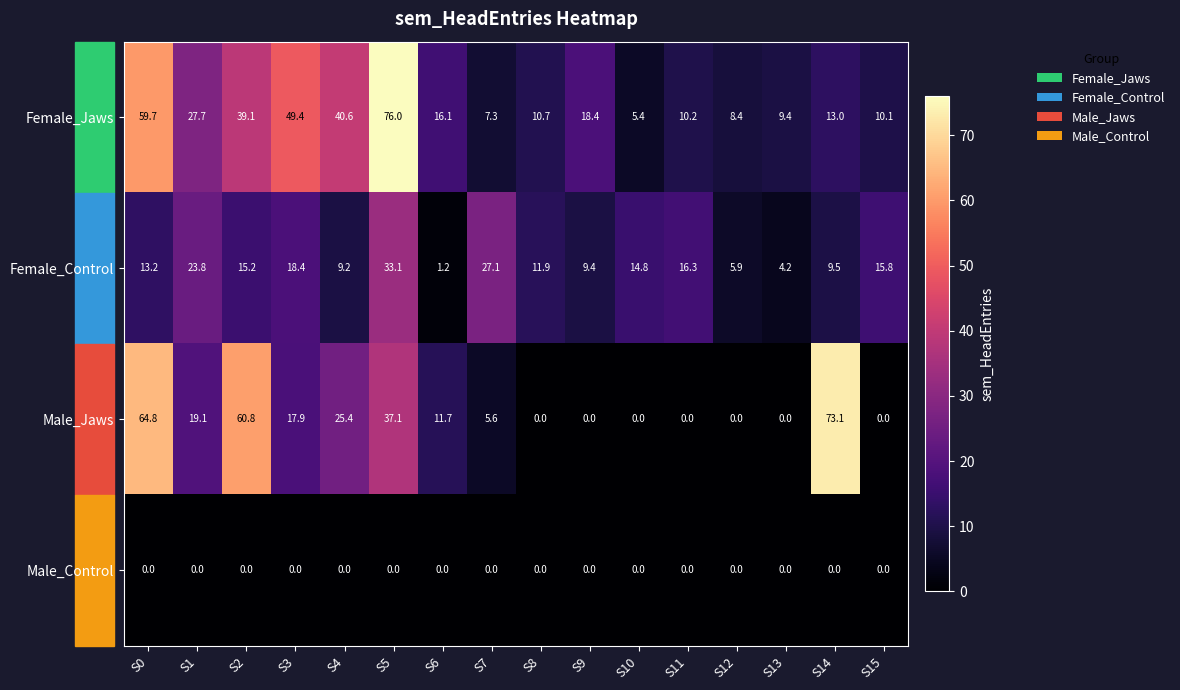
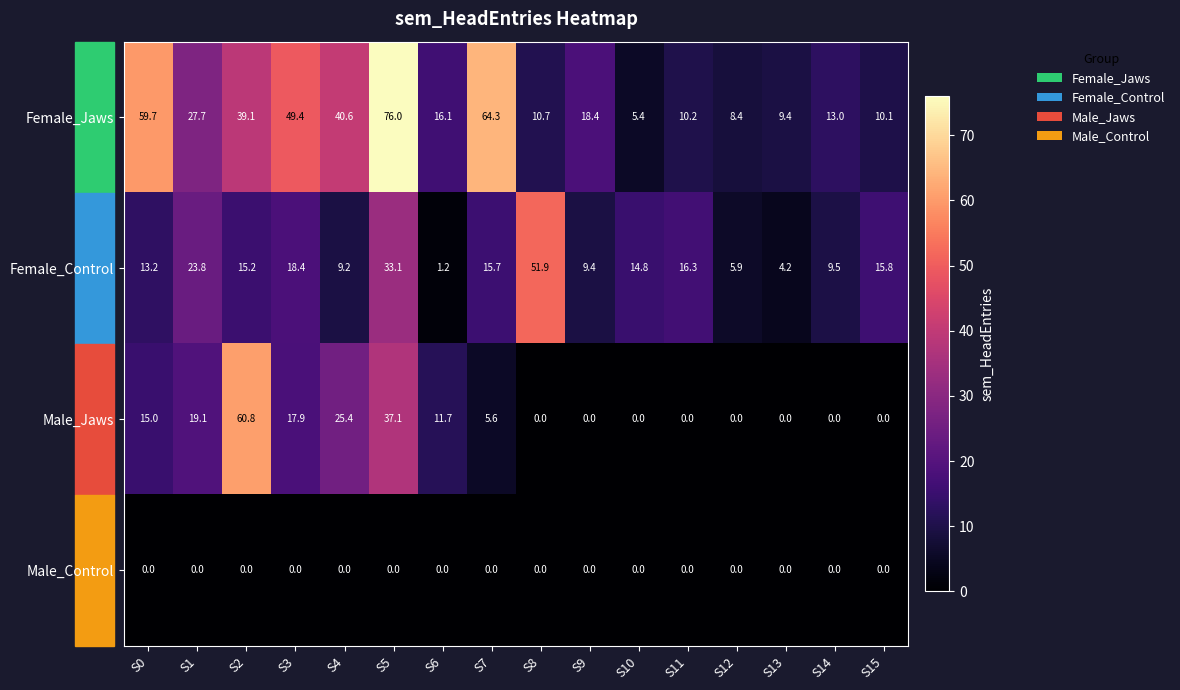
  {
    "Female_Jaws": {
      "S0": 59.7,
      "S1": 27.7,
      "S2": 39.1,
      "S3": 49.4,
      "S4": 40.6,
      "S5": 76.0,
      "S6": 16.1,
-     "S7": 7.3,
+     "S7": 64.3,
      "S8": 10.7,
      "S9": 18.4,
      "S10": 5.4,
      "S11": 10.2,
      "S12": 8.4,
      "S13": 9.4,
      "S14": 13.0,
      "S15": 10.1
    },
    "Female_Control": {
      "S0": 13.2,
      "S1": 23.8,
      "S2": 15.2,
      "S3": 18.4,
      "S4": 9.2,
      "S5": 33.1,
      "S6": 1.2,
-     "S7": 27.1,
-     "S8": 11.9,
+     "S7": 15.7,
+     "S8": 51.9,
      "S9": 9.4,
      "S10": 14.8,
      "S11": 16.3,
      "S12": 5.9,
      "S13": 4.2,
      "S14": 9.5,
      "S15": 15.8
    },
    "Male_Jaws": {
-     "S0": 64.8,
+     "S0": 15.0,
      "S1": 19.1,
      "S2": 60.8,
      "S3": 17.9,
      "S4": 25.4,
      "S5": 37.1,
      "S6": 11.7,
      "S7": 5.6,
      "S8": 0.0,
      "S9": 0.0,
      "S10": 0.0,
      "S11": 0.0,
      "S12": 0.0,
      "S13": 0.0,
-     "S14": 73.1,
+     "S14": 0.0,
      "S15": 0.0
    },
    "Male_Control": {
      "S0": 0.0,
      "S1": 0.0,
      "S2": 0.0,
      "S3": 0.0,
      "S4": 0.0,
      "S5": 0.0,
      "S6": 0.0,
      "S7": 0.0,
      "S8": 0.0,
      "S9": 0.0,
      "S10": 0.0,
      "S11": 0.0,
      "S12": 0.0,
      "S13": 0.0,
      "S14": 0.0,
      "S15": 0.0
    }
  }
